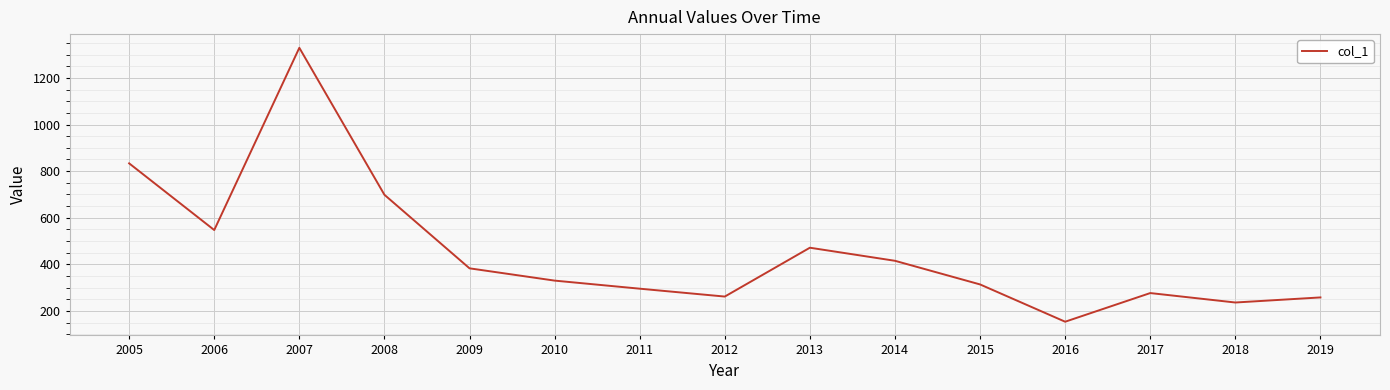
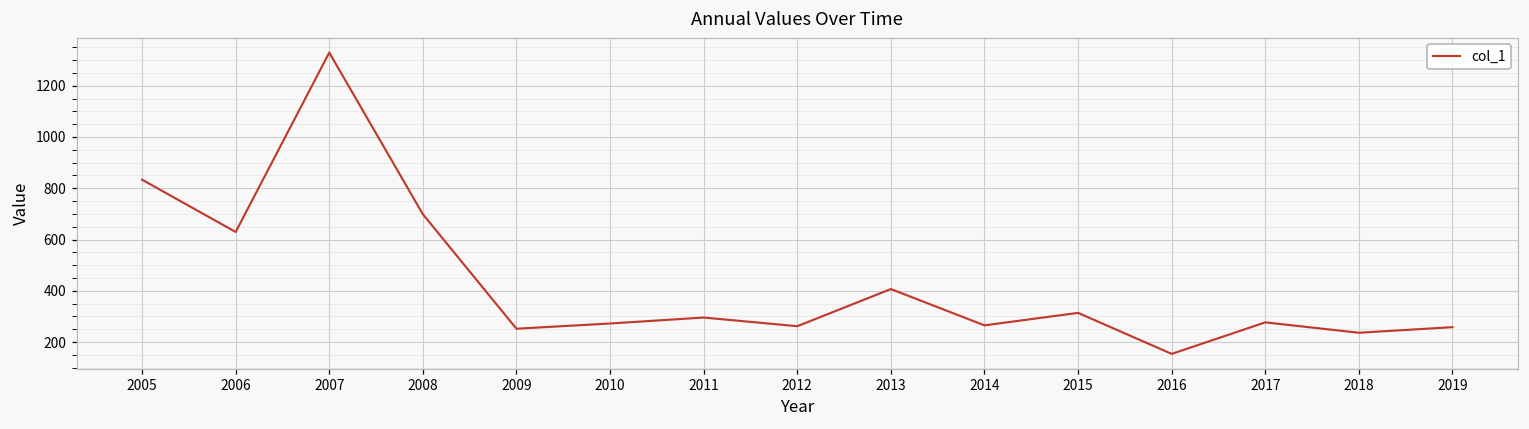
  {
    "2005": 830,
-   "2006": 550,
+   "2006": 630,
    "2007": 1330,
    "2008": 700,
-   "2009": 380,
-   "2010": 330,
+   "2009": 250,
+   "2010": 270,
    "2011": 300,
    "2012": 260,
-   "2013": 470,
-   "2014": 420,
+   "2013": 410,
+   "2014": 270,
    "2015": 310,
    "2016": 150,
    "2017": 280,
    "2018": 240,
    "2019": 260
  }
